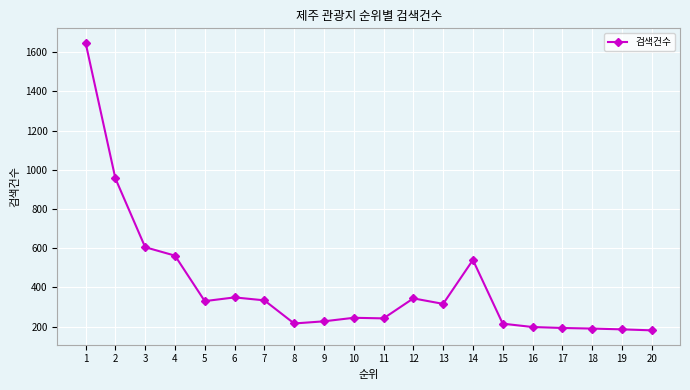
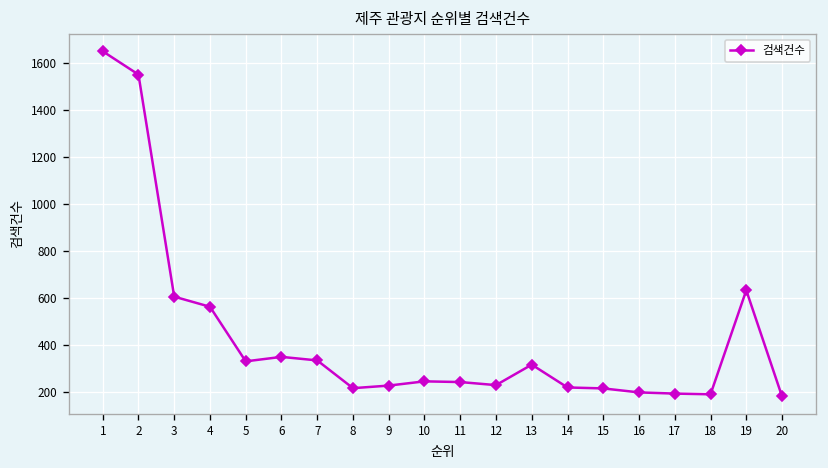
  {
    "1": 1650,
-   "2": 960,
+   "2": 1550,
    "3": 610,
    "4": 560,
    "5": 330,
    "6": 350,
    "7": 330,
    "8": 220,
    "9": 230,
    "10": 250,
    "11": 240,
-   "12": 340,
+   "12": 230,
    "13": 320,
-   "14": 540,
+   "14": 220,
    "15": 220,
    "16": 200,
    "17": 190,
    "18": 190,
-   "19": 190,
+   "19": 630,
    "20": 180
  }
